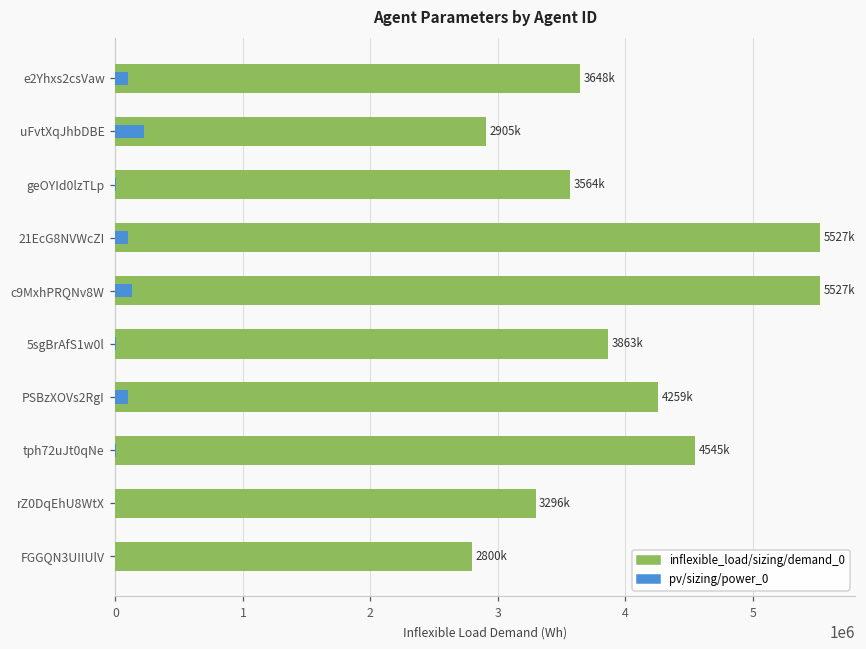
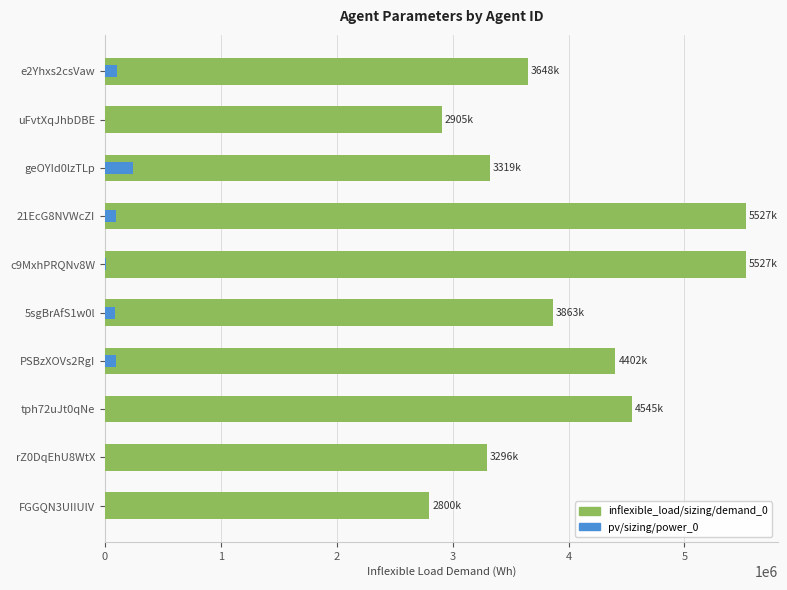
  {
    "inflexible_load/sizing/demand_0": {
      "e2Yhxs2csVaw": "3648k",
      "uFvtXqJhbDBE": "2905k",
-     "geOYId0lzTLp": "3564k",
+     "geOYId0lzTLp": "3319k",
      "21EcG8NVWcZI": "5527k",
      "c9MxhPRQNv8W": "5527k",
      "5sgBrAfS1w0l": "3863k",
-     "PSBzXOVs2RgI": "4259k",
+     "PSBzXOVs2RgI": "4402k",
      "tph72uJt0qNe": "4545k",
      "rZ0DqEhU8WtX": "3296k",
      "FGGQN3UIIUlV": "2800k"
    },
    "pv/sizing/power_0": {
-     "uFvtXqJhbDBE": "220000",
-     "geOYId0lzTLp": "0",
-     "c9MxhPRQNv8W": "130000",
-     "5sgBrAfS1w0l": "0",
+     "uFvtXqJhbDBE": "0",
+     "geOYId0lzTLp": "240000",
+     "c9MxhPRQNv8W": "10000",
+     "5sgBrAfS1w0l": "90000",
      "rZ0DqEhU8WtX": "0",
      "FGGQN3UIIUlV": "0"
    }
  }
